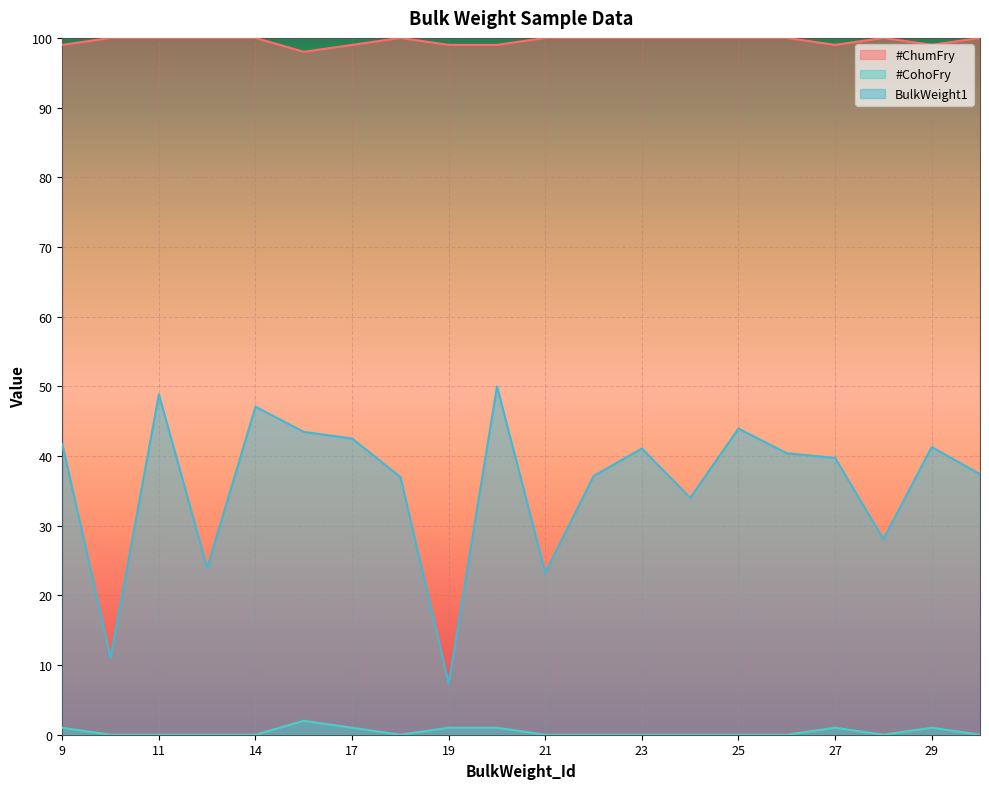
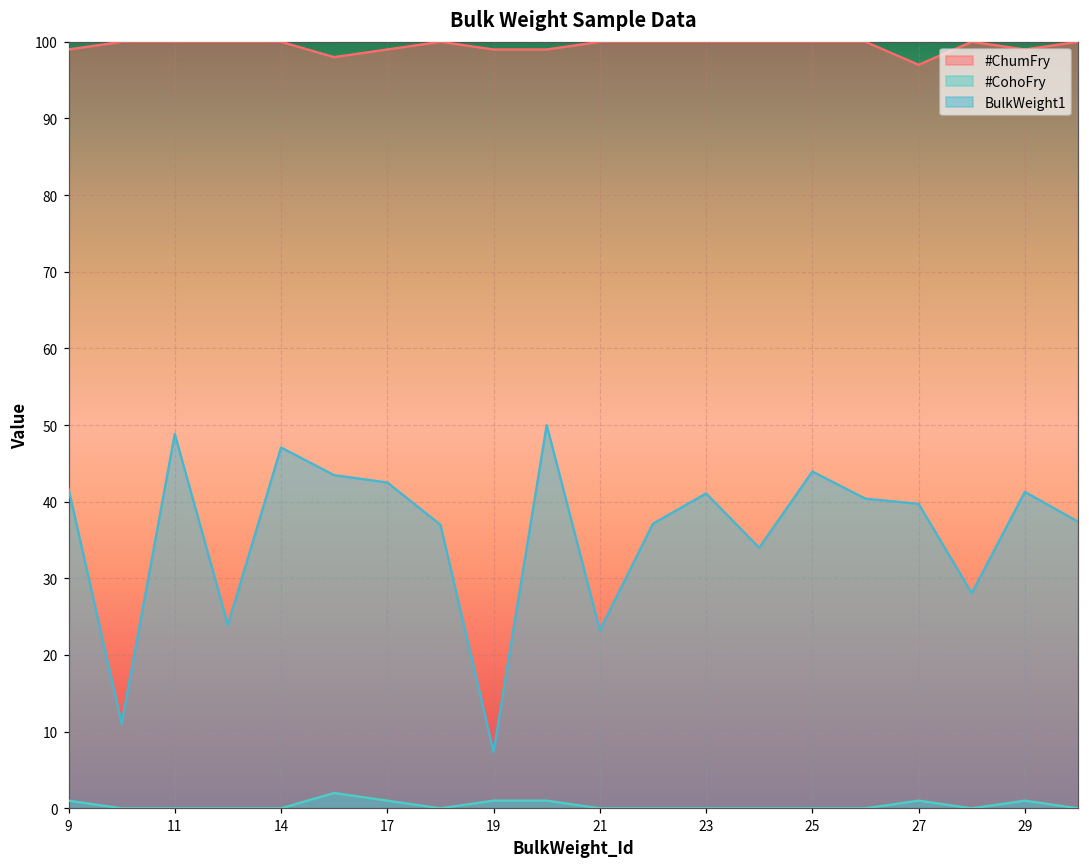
  {
    "#ChumFry": {
      "14": 100,
      "21": 100,
      "23": 100,
      "25": 100,
-     "27": 99
+     "27": 97
    }
  }
